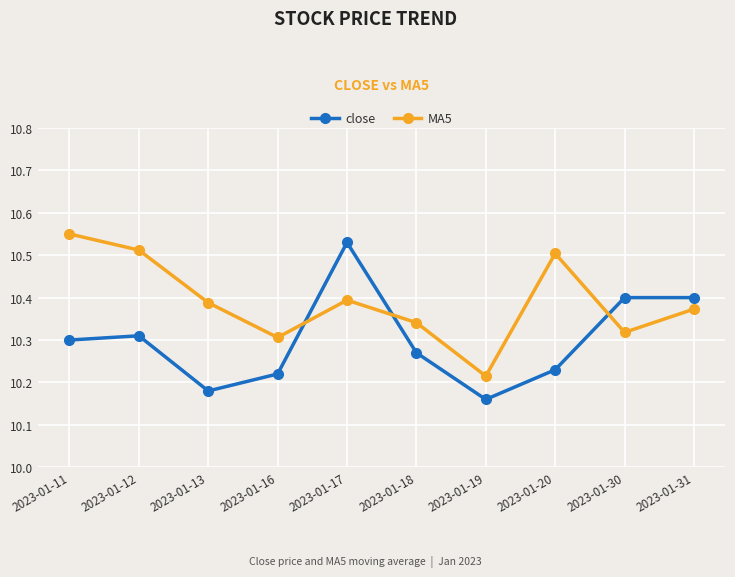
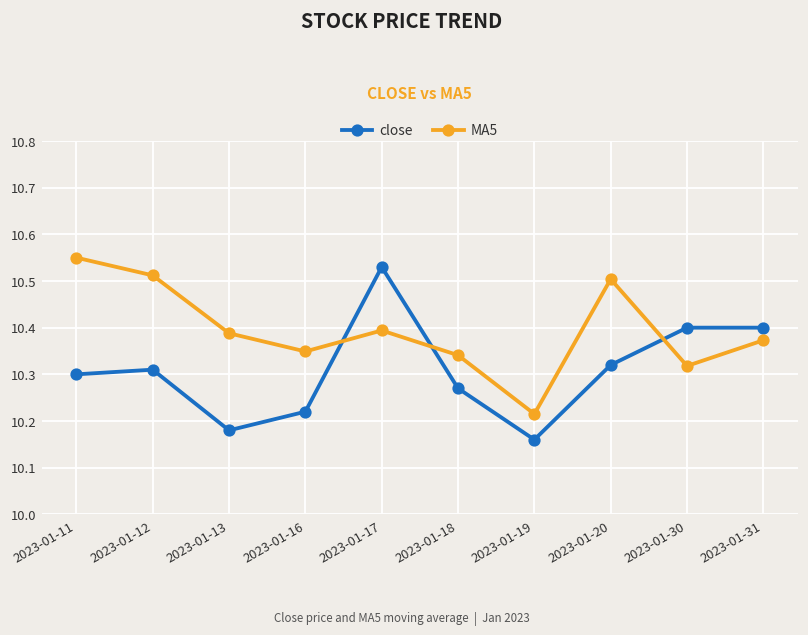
  {
    "close": {
      "2023-01-11": 10.30,
      "2023-01-12": 10.31,
      "2023-01-13": 10.18,
      "2023-01-16": 10.22,
      "2023-01-17": 10.53,
      "2023-01-18": 10.27,
      "2023-01-19": 10.16,
-     "2023-01-20": 10.23,
+     "2023-01-20": 10.32,
      "2023-01-30": 10.40,
      "2023-01-31": 10.40
    },
    "MA5": {
      "2023-01-11": 10.55,
      "2023-01-12": 10.51,
      "2023-01-13": 10.39,
-     "2023-01-16": 10.31,
+     "2023-01-16": 10.35,
      "2023-01-17": 10.39,
      "2023-01-18": 10.34,
      "2023-01-19": 10.22,
      "2023-01-20": 10.50,
      "2023-01-30": 10.32,
      "2023-01-31": 10.37
    }
  }
